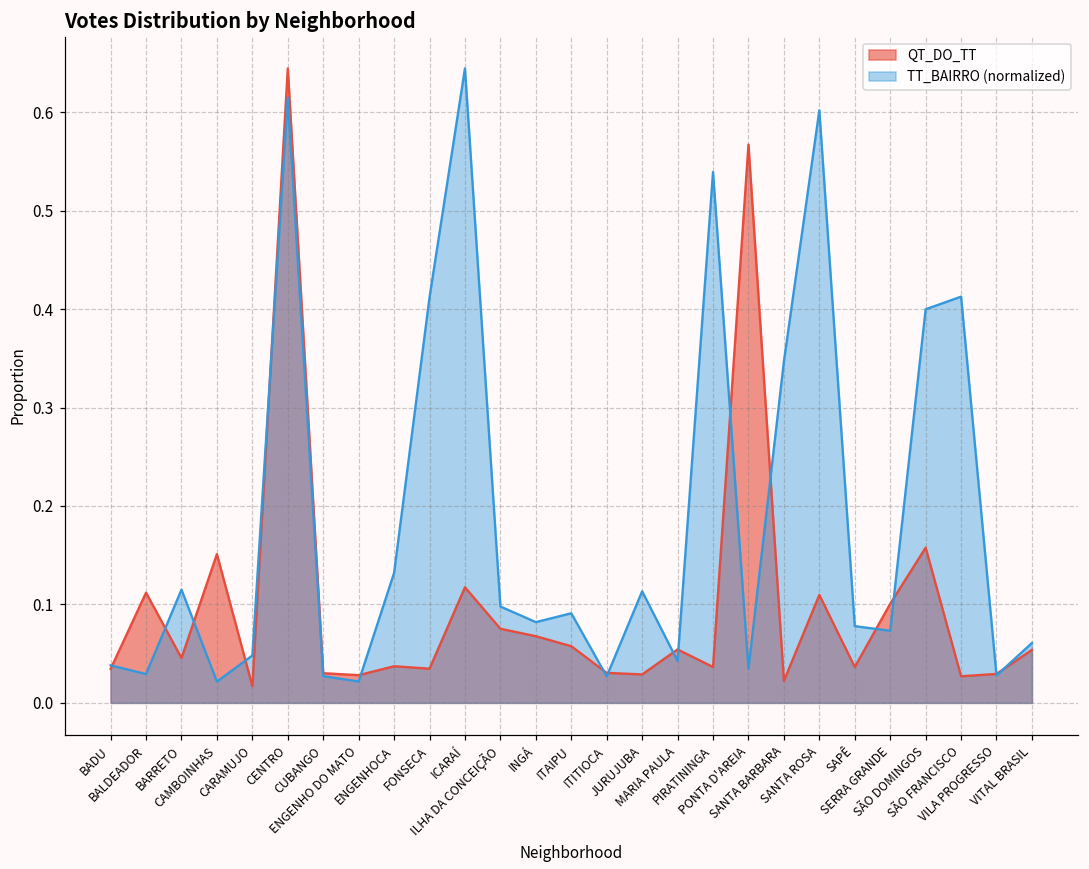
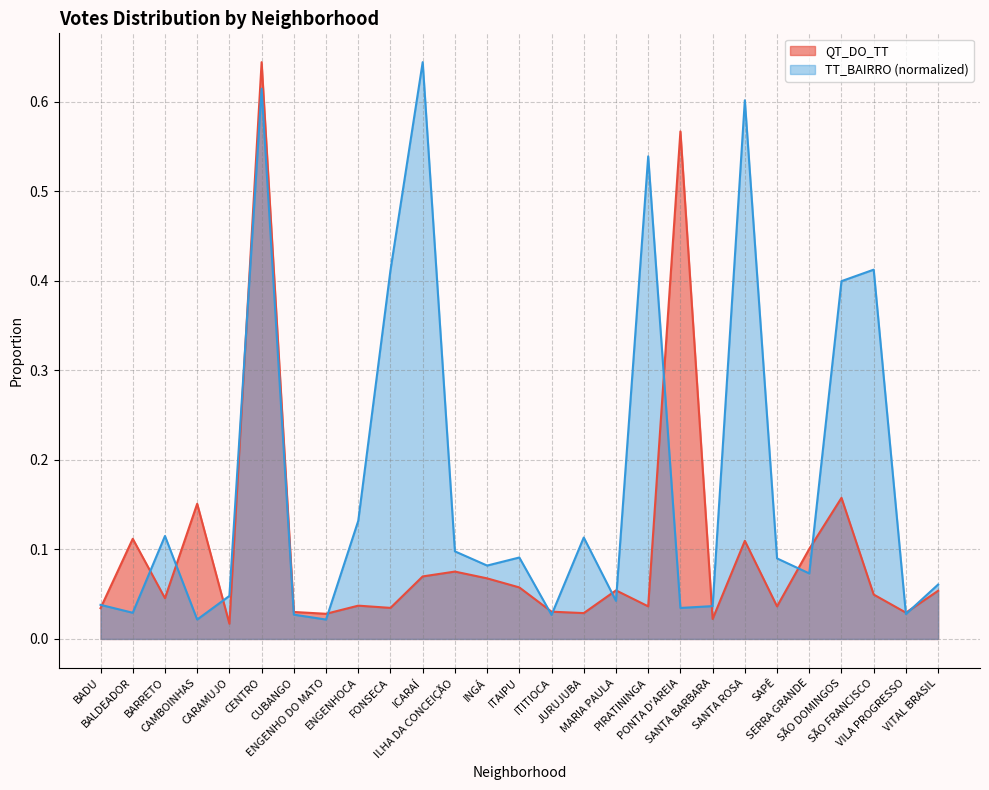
  {
    "QT_DO_TT": {
      "BADU": 0.03,
      "BALDEADOR": 0.11,
      "BARRETO": 0.05,
      "CAMBOINHAS": 0.15,
      "CARAMUJO": 0.02,
      "CENTRO": 0.64,
      "CUBANGO": 0.03,
      "ENGENHO DO MATO": 0.03,
      "ENGENHOCA": 0.04,
      "FONSECA": 0.03,
-     "ICARAÍ": 0.12,
+     "ICARAÍ": 0.07,
      "ILHA DA CONCEIÇÃO": 0.08,
      "INGÁ": 0.07,
      "ITAIPU": 0.06,
      "ITITIOCA": 0.03,
      "JURUJUBA": 0.03,
      "MARIA PAULA": 0.05,
      "PIRATININGA": 0.04,
      "PONTA D'AREIA": 0.57,
      "SANTA BARBARA": 0.02,
      "SANTA ROSA": 0.11,
      "SAPÊ": 0.04,
      "SERRA GRANDE": 0.10,
      "SÃO DOMINGOS": 0.16,
-     "SÃO FRANCISCO": 0.03,
+     "SÃO FRANCISCO": 0.05,
      "VITAL BRASIL": 0.05
    },
    "TT_BAIRRO (normalized)": {
      "BADU": 0.04,
      "BALDEADOR": 0.03,
      "BARRETO": 0.12,
      "CAMBOINHAS": 0.02,
      "CARAMUJO": 0.05,
      "CENTRO": 0.61,
      "CUBANGO": 0.03,
      "ENGENHO DO MATO": 0.02,
      "ENGENHOCA": 0.13,
      "FONSECA": 0.41,
      "ICARAÍ": 0.64,
      "ILHA DA CONCEIÇÃO": 0.10,
      "INGÁ": 0.08,
      "ITAIPU": 0.09,
      "ITITIOCA": 0.03,
      "JURUJUBA": 0.11,
      "MARIA PAULA": 0.04,
      "PIRATININGA": 0.54,
      "PONTA D'AREIA": 0.03,
-     "SANTA BARBARA": 0.35,
+     "SANTA BARBARA": 0.04,
      "SANTA ROSA": 0.60,
-     "SAPÊ": 0.08,
+     "SAPÊ": 0.09,
      "SERRA GRANDE": 0.07,
      "SÃO DOMINGOS": 0.40,
      "SÃO FRANCISCO": 0.41,
      "VITAL BRASIL": 0.06
    }
  }
